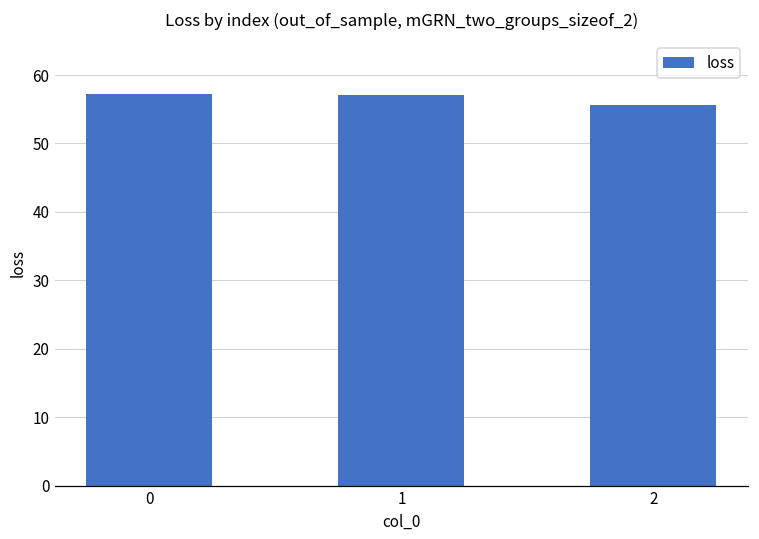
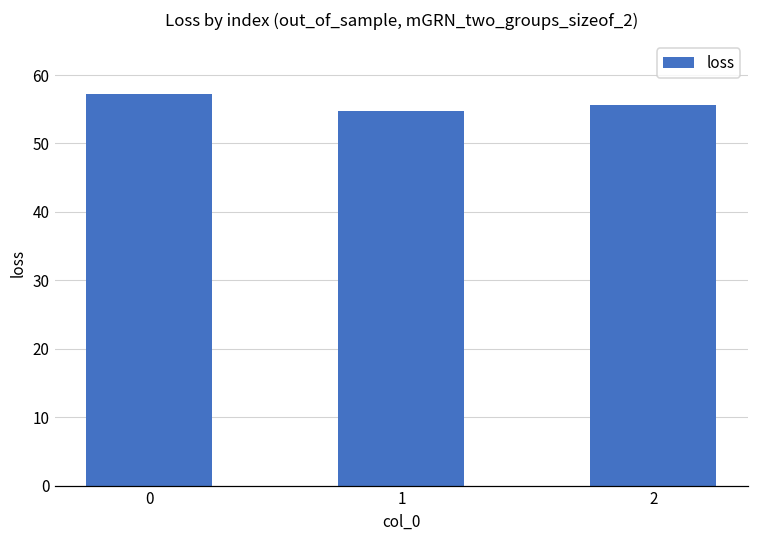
  {
    "0": 57,
-   "1": 57,
+   "1": 55,
    "2": 56
  }
